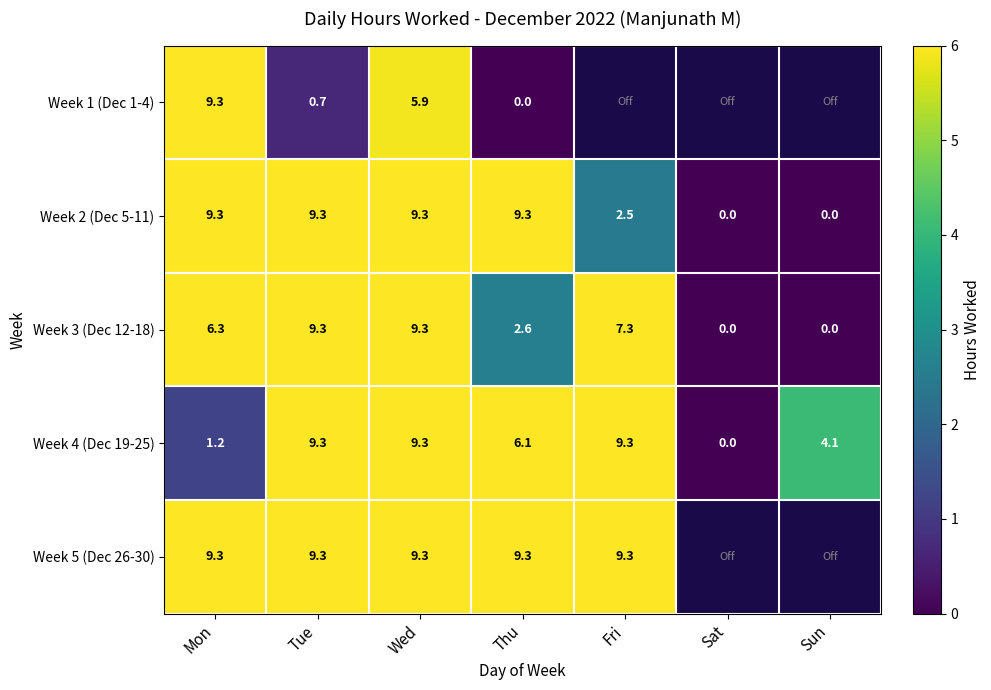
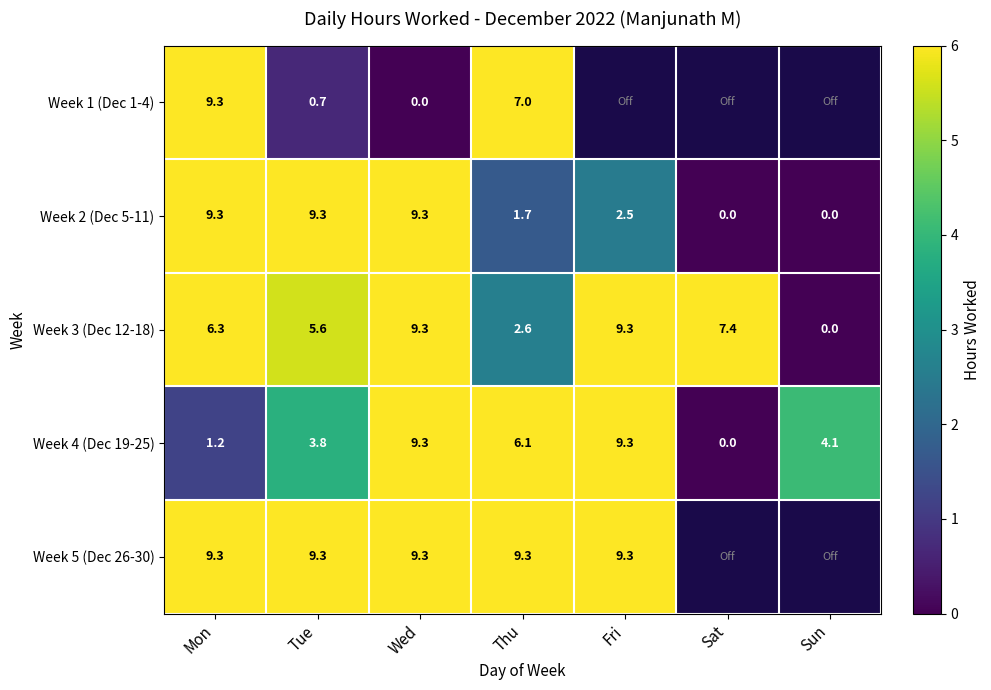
  {
    "Week 1 (Dec 1-4)": {
      "Mon": 9.3,
      "Tue": 0.7,
-     "Wed": 5.9,
-     "Thu": 0.0
+     "Wed": 0.0,
+     "Thu": 7.0
    },
    "Week 2 (Dec 5-11)": {
      "Mon": 9.3,
      "Tue": 9.3,
      "Wed": 9.3,
-     "Thu": 9.3,
+     "Thu": 1.7,
      "Fri": 2.5,
      "Sat": 0.0,
      "Sun": 0.0
    },
    "Week 3 (Dec 12-18)": {
      "Mon": 6.3,
-     "Tue": 9.3,
+     "Tue": 5.6,
      "Wed": 9.3,
      "Thu": 2.6,
-     "Fri": 7.3,
-     "Sat": 0.0,
+     "Fri": 9.3,
+     "Sat": 7.4,
      "Sun": 0.0
    },
    "Week 4 (Dec 19-25)": {
      "Mon": 1.2,
-     "Tue": 9.3,
+     "Tue": 3.8,
      "Wed": 9.3,
      "Thu": 6.1,
      "Fri": 9.3,
      "Sat": 0.0,
      "Sun": 4.1
    },
    "Week 5 (Dec 26-30)": {
      "Mon": 9.3,
      "Tue": 9.3,
      "Wed": 9.3,
      "Thu": 9.3,
      "Fri": 9.3
    }
  }
